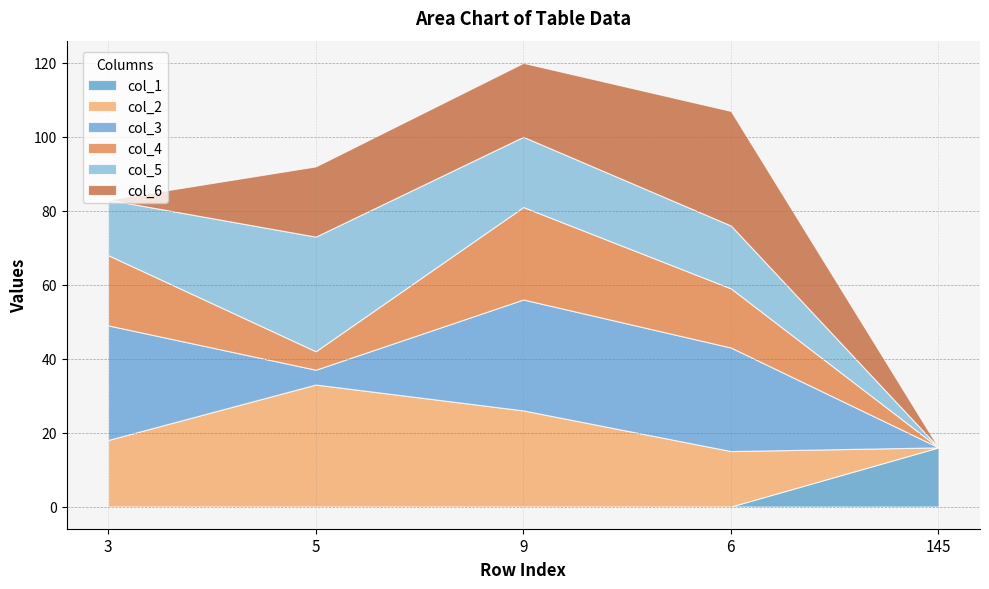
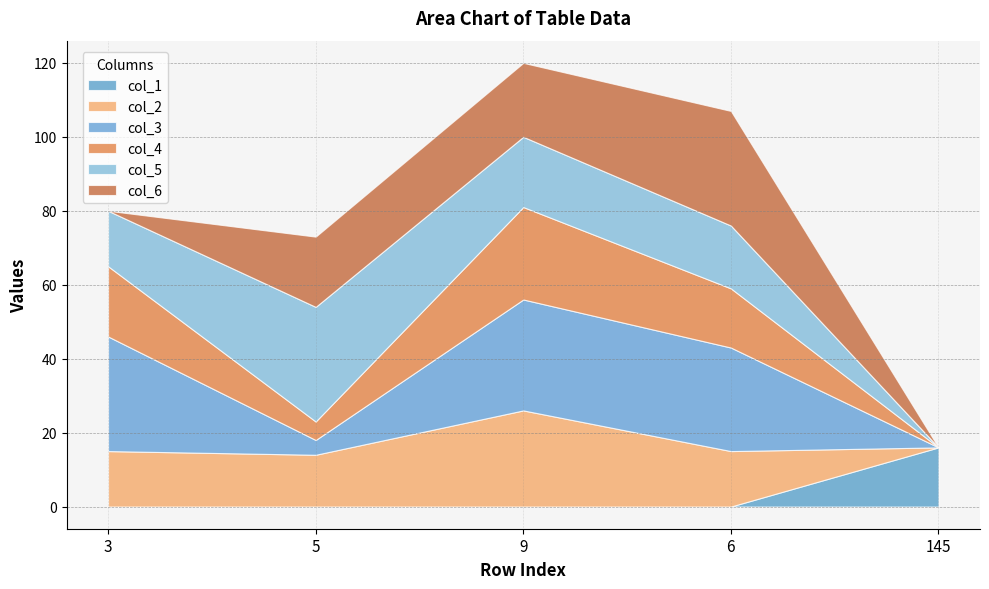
  {
    "col_2": {
-     "3": 18,
-     "5": 33
+     "3": 15,
+     "5": 14
    }
  }
